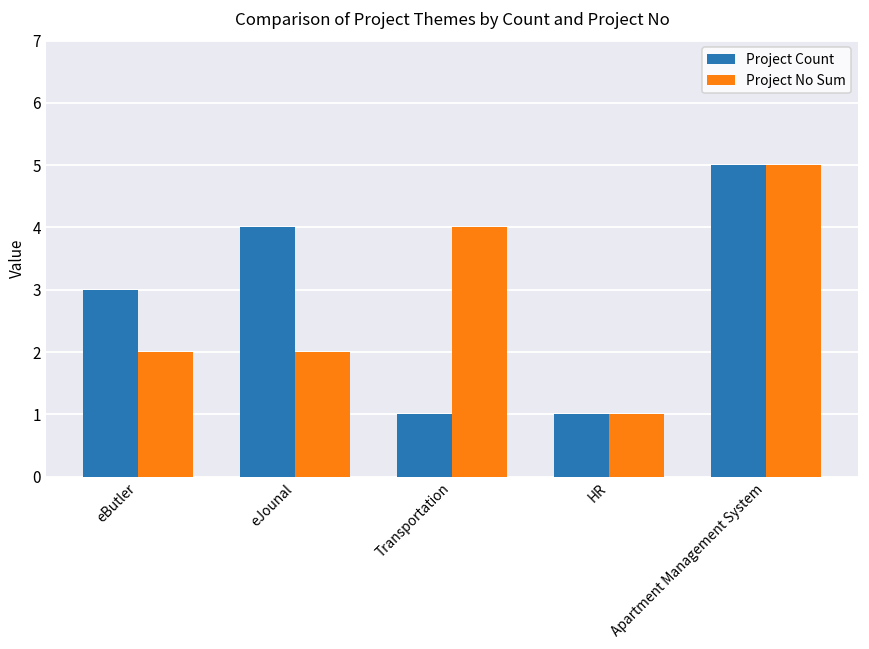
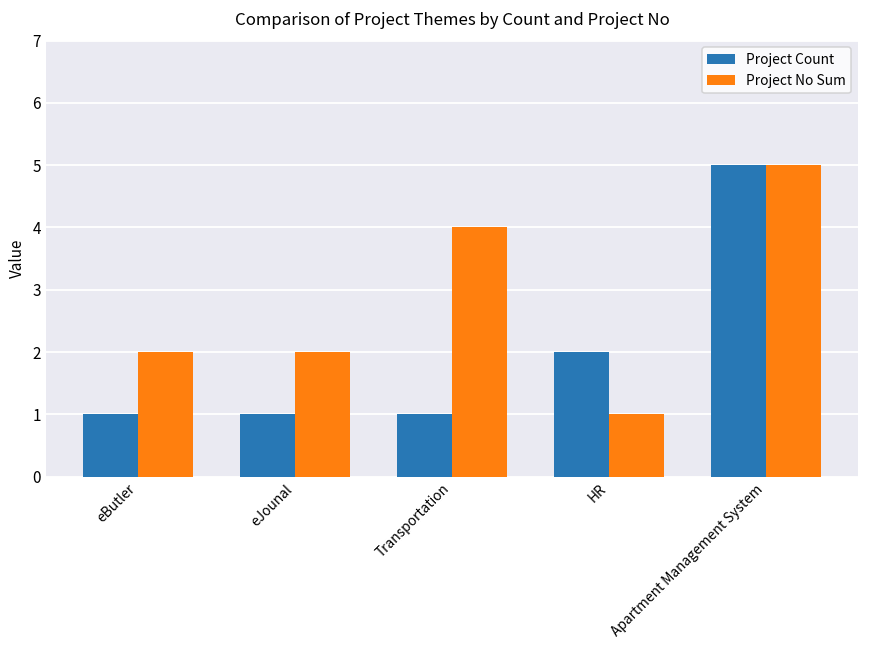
  {
    "Project Count": {
-     "eButler": 3,
-     "eJounal": 4,
+     "eButler": 1,
+     "eJounal": 1,
      "Transportation": 1,
-     "HR": 1,
+     "HR": 2,
      "Apartment Management System": 5
    },
    "Project No Sum": {
      "eButler": 2,
      "eJounal": 2,
      "Transportation": 4,
      "HR": 1,
      "Apartment Management System": 5
    }
  }
